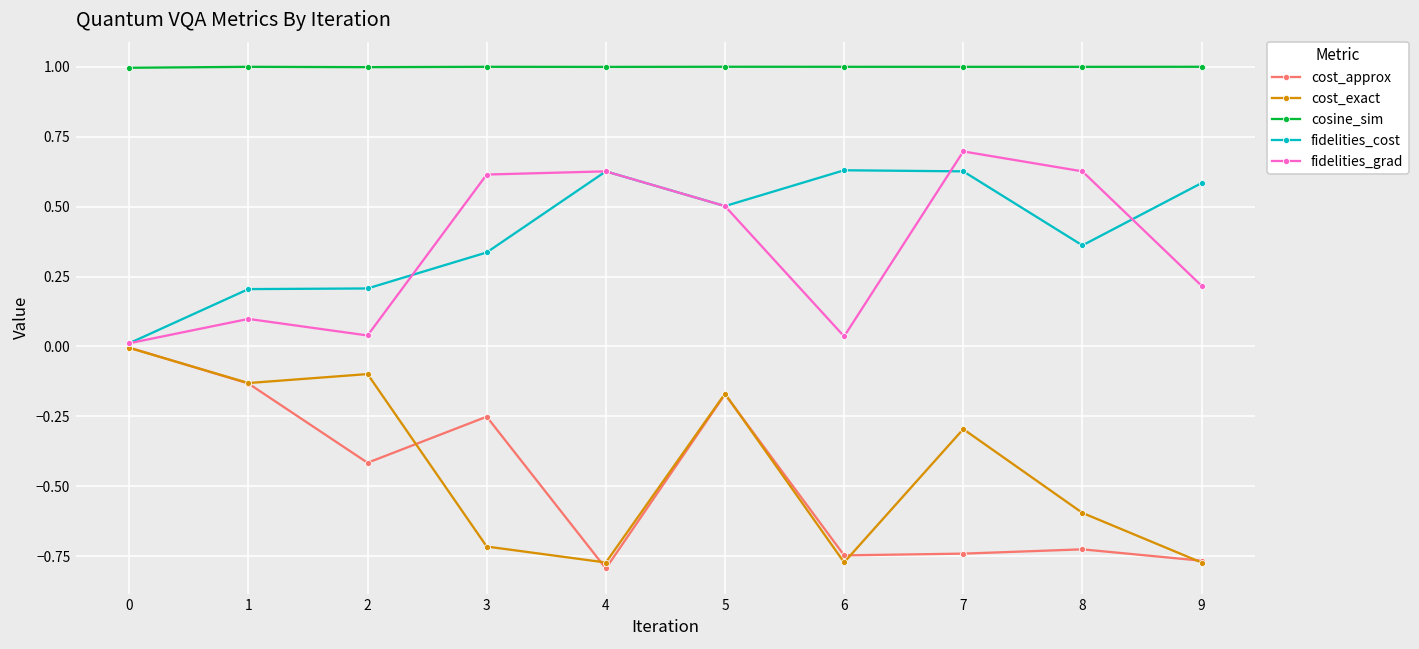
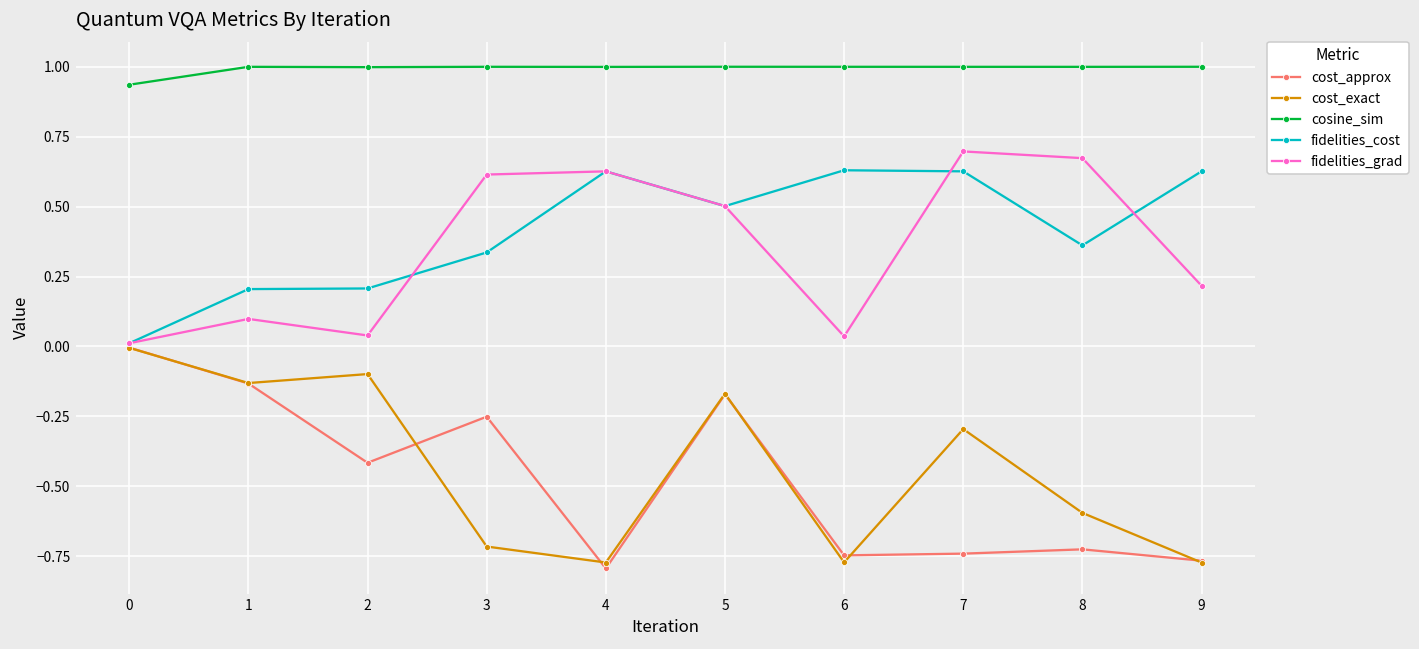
  {
    "cost_approx": {
      "2": -0.42,
      "3": -0.25,
      "4": -0.79,
      "6": -0.75,
      "7": -0.74,
      "8": -0.72
    },
    "cost_exact": {
      "2": -0.10,
      "3": -0.71,
      "4": -0.77,
      "6": -0.77,
      "7": -0.30,
      "8": -0.59
    },
    "cosine_sim": {
-     "0": 1.00,
+     "0": 0.94,
      "1": 1.00,
      "2": 1.00,
      "3": 1.00,
      "4": 1.00,
      "5": 1.00,
      "6": 1.00,
      "7": 1.00,
      "8": 1.00,
      "9": 1.00
    },
    "fidelities_cost": {
      "1": 0.21,
      "2": 0.21,
      "3": 0.34,
      "6": 0.63,
      "7": 0.63,
      "8": 0.36,
-     "9": 0.58
+     "9": 0.63
    },
    "fidelities_grad": {
      "1": 0.10,
      "2": 0.04,
      "3": 0.61,
      "6": 0.04,
      "7": 0.70,
-     "8": 0.63,
+     "8": 0.67,
      "9": 0.22
    }
  }
